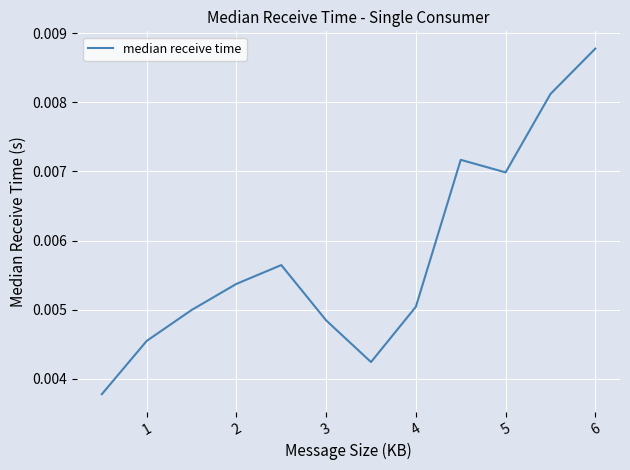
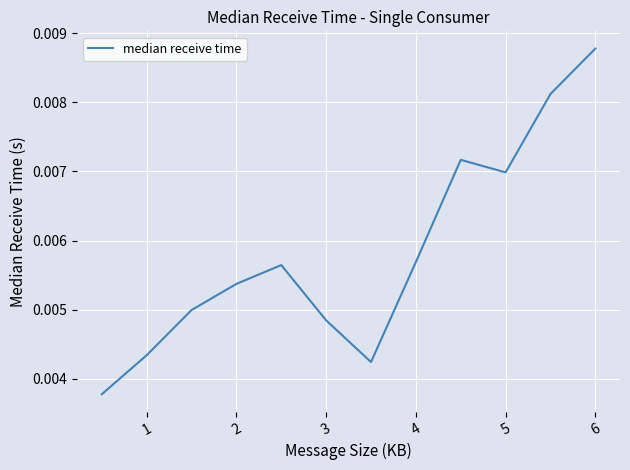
  {
-   "1": 0.0045,
+   "1": 0.0043,
    "2": 0.0054,
    "3": 0.0048,
-   "4": 0.0050,
+   "4": 0.0057,
    "5": 0.0070,
    "6": 0.0088
  }
